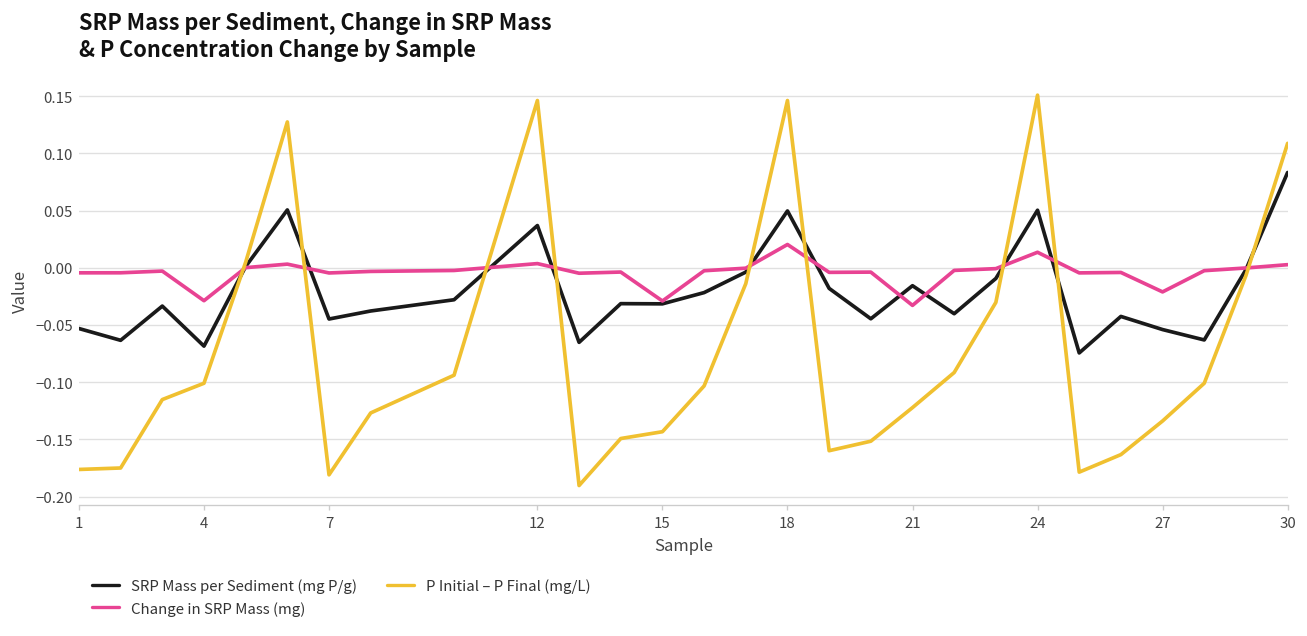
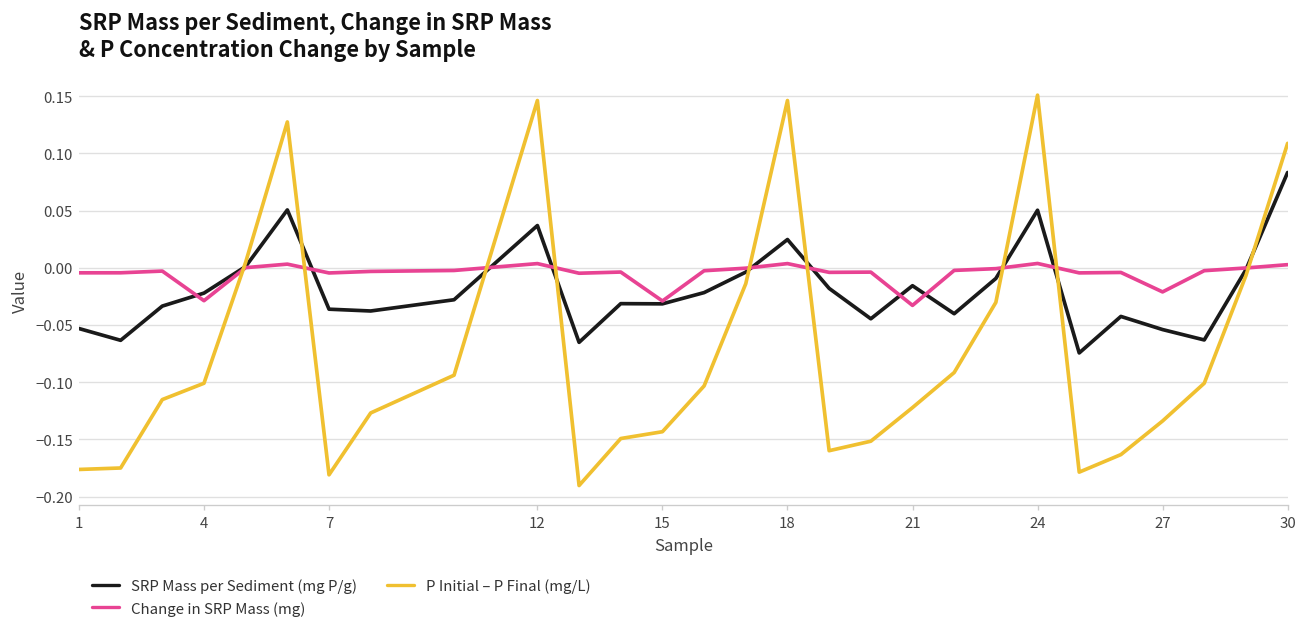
  {
    "SRP Mass per Sediment (mg P/g)": {
      "1": -0.05,
-     "4": -0.07,
-     "7": -0.045,
+     "4": -0.02,
+     "7": -0.036,
      "12": 0.04,
-     "18": 0.05,
+     "18": 0.02,
      "21": -0.02,
      "24": 0.05,
      "27": -0.05,
      "30": 0.08
    },
    "Change in SRP Mass (mg)": {
      "1": 0.00,
      "4": -0.03,
      "7": 0.00,
      "12": 0.00,
-     "18": 0.02,
+     "18": 0.00,
      "21": -0.03,
-     "24": 0.01,
+     "24": 0.00,
      "27": -0.02,
      "30": 0.00
    },
    "P Initial – P Final (mg/L)": {
      "1": -0.18,
      "4": -0.10,
      "7": -0.18,
      "12": 0.15,
      "15": -0.14,
      "18": 0.15,
      "21": -0.12,
      "24": 0.15,
      "27": -0.13,
      "30": 0.11
    }
  }
